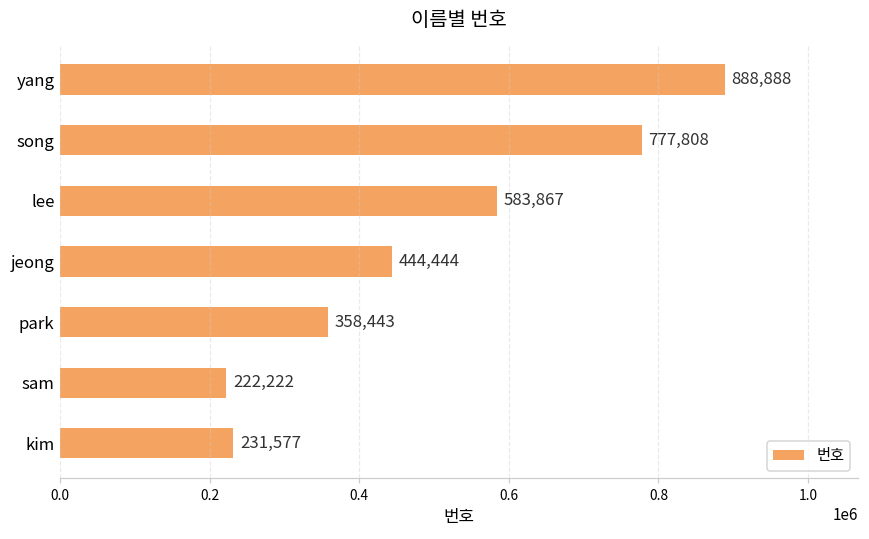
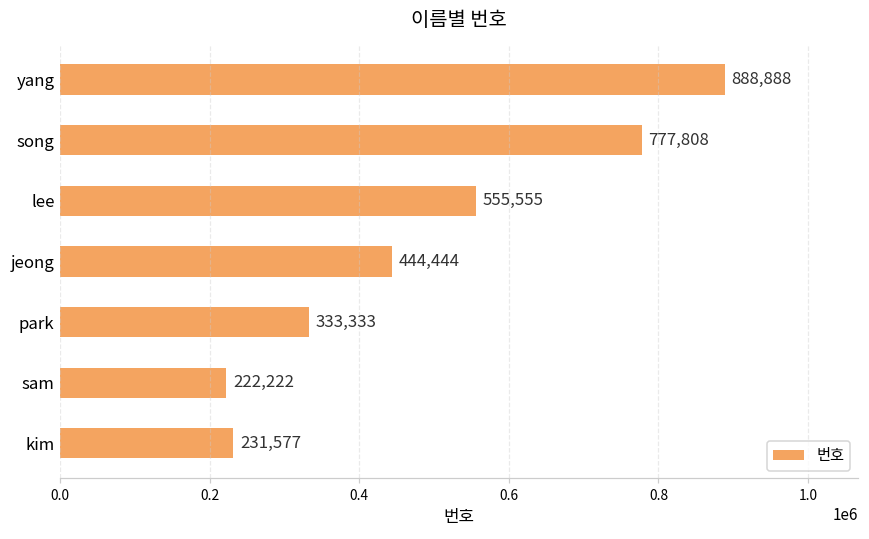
  {
    "yang": "888,888",
    "song": "777,808",
-   "lee": "583,867",
+   "lee": "555,555",
    "jeong": "444,444",
-   "park": "358,443",
+   "park": "333,333",
    "sam": "222,222",
    "kim": "231,577"
  }
